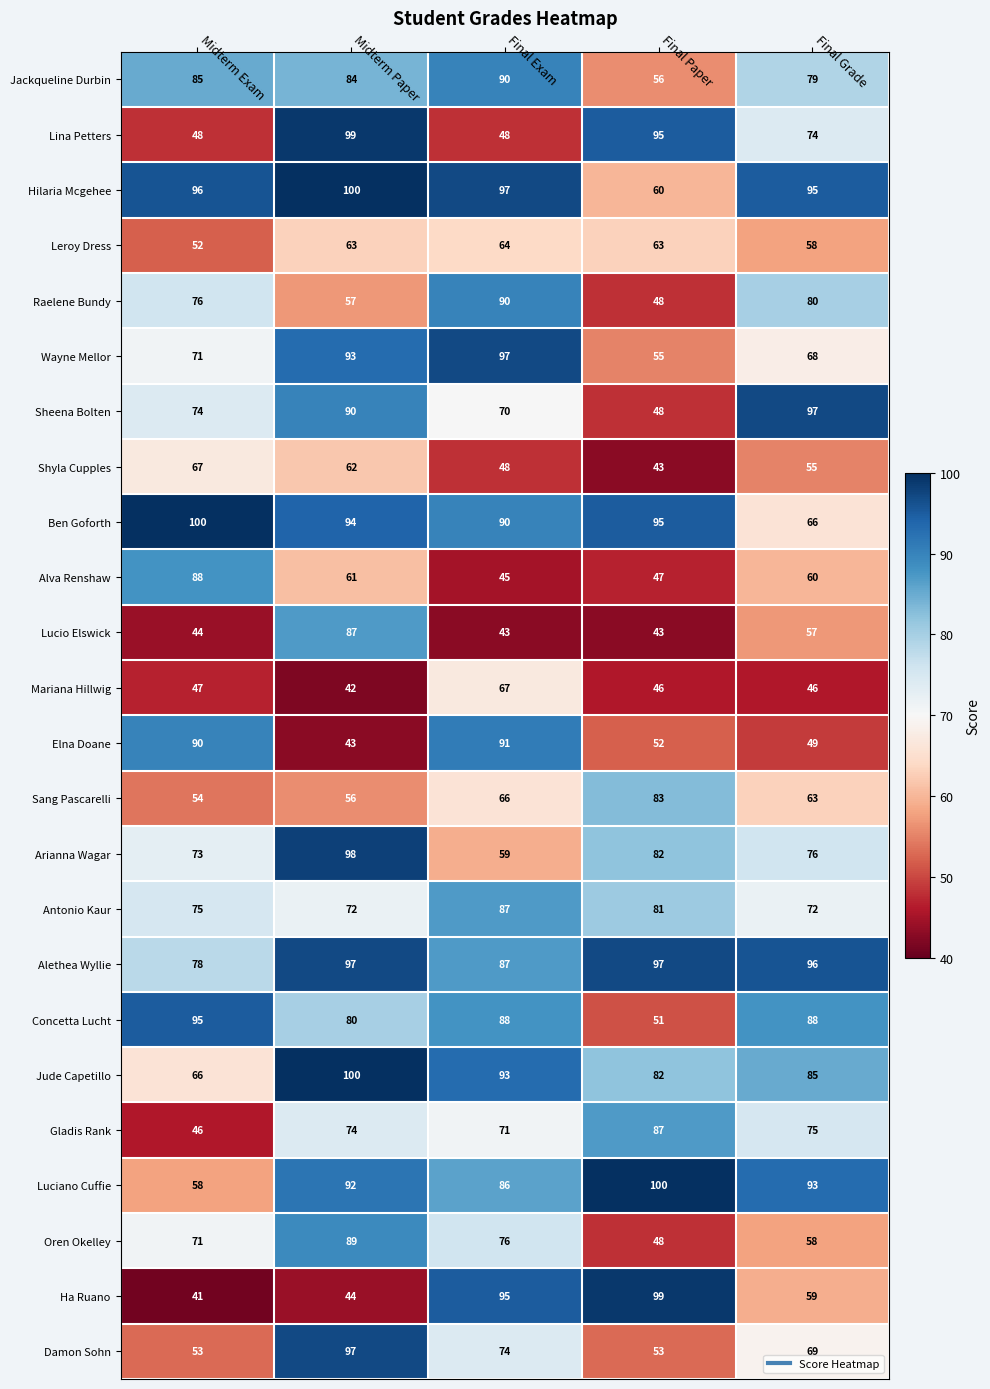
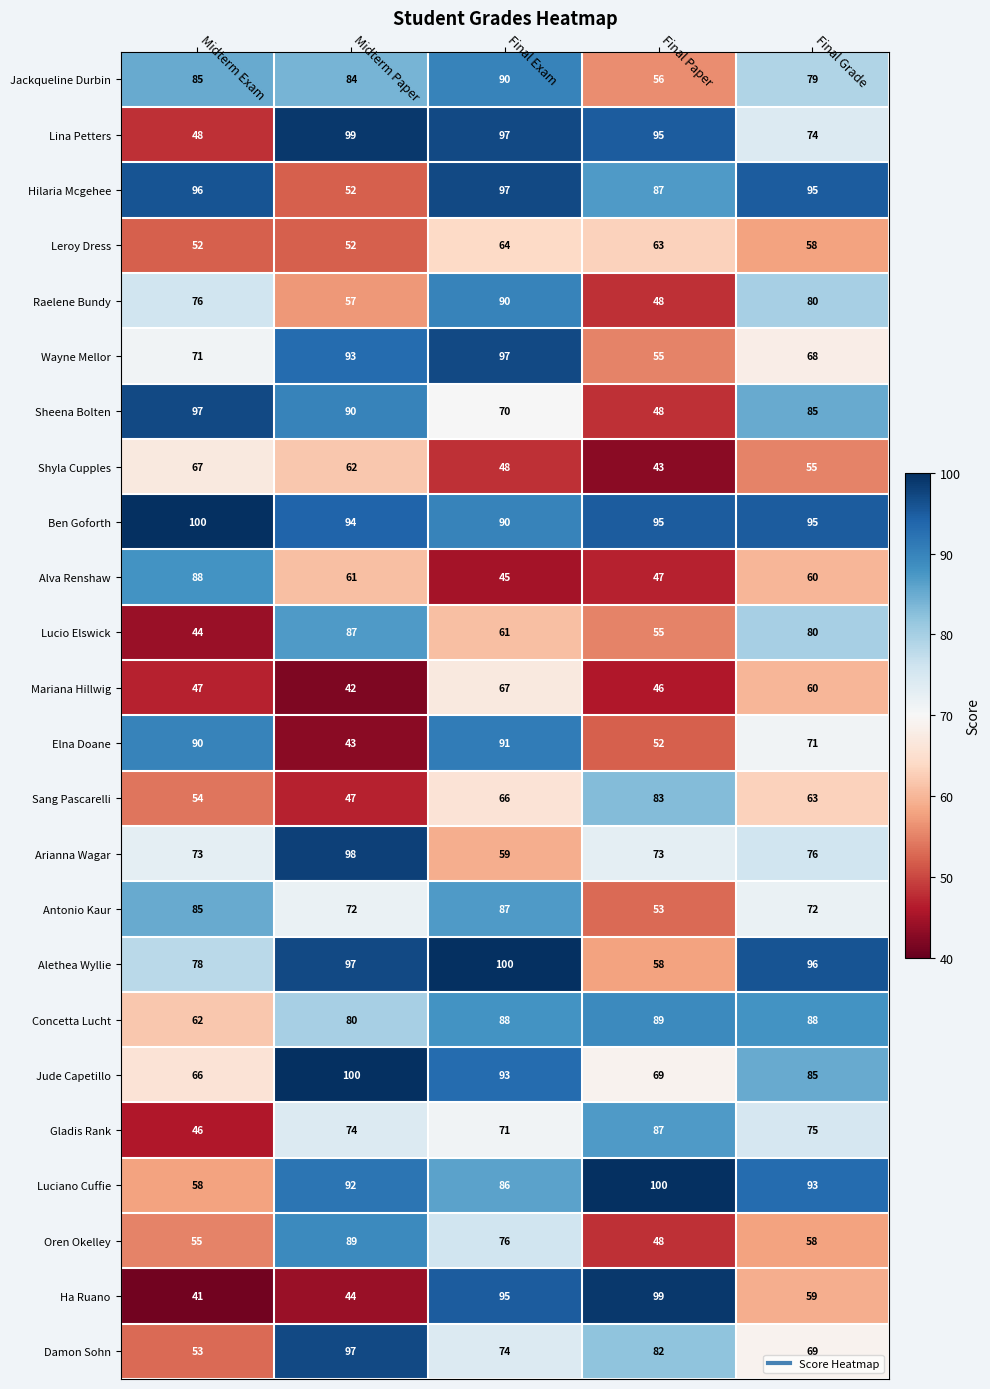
  {
    "Jackqueline Durbin": {
      "Midterm Exam": 85,
      "Midterm Paper": 84,
      "Final Exam": 90,
      "Final Paper": 56,
      "Final Grade": 79
    },
    "Lina Petters": {
      "Midterm Exam": 48,
      "Midterm Paper": 99,
-     "Final Exam": 48,
+     "Final Exam": 97,
      "Final Paper": 95,
      "Final Grade": 74
    },
    "Hilaria Mcgehee": {
      "Midterm Exam": 96,
-     "Midterm Paper": 100,
+     "Midterm Paper": 52,
      "Final Exam": 97,
-     "Final Paper": 60,
+     "Final Paper": 87,
      "Final Grade": 95
    },
    "Leroy Dress": {
      "Midterm Exam": 52,
-     "Midterm Paper": 63,
+     "Midterm Paper": 52,
      "Final Exam": 64,
      "Final Paper": 63,
      "Final Grade": 58
    },
    "Raelene Bundy": {
      "Midterm Exam": 76,
      "Midterm Paper": 57,
      "Final Exam": 90,
      "Final Paper": 48,
      "Final Grade": 80
    },
    "Wayne Mellor": {
      "Midterm Exam": 71,
      "Midterm Paper": 93,
      "Final Exam": 97,
      "Final Paper": 55,
      "Final Grade": 68
    },
    "Sheena Bolten": {
-     "Midterm Exam": 74,
+     "Midterm Exam": 97,
      "Midterm Paper": 90,
      "Final Exam": 70,
      "Final Paper": 48,
-     "Final Grade": 97
+     "Final Grade": 85
    },
    "Shyla Cupples": {
      "Midterm Exam": 67,
      "Midterm Paper": 62,
      "Final Exam": 48,
      "Final Paper": 43,
      "Final Grade": 55
    },
    "Ben Goforth": {
      "Midterm Exam": 100,
      "Midterm Paper": 94,
      "Final Exam": 90,
      "Final Paper": 95,
-     "Final Grade": 66
+     "Final Grade": 95
    },
    "Alva Renshaw": {
      "Midterm Exam": 88,
      "Midterm Paper": 61,
      "Final Exam": 45,
      "Final Paper": 47,
      "Final Grade": 60
    },
    "Lucio Elswick": {
      "Midterm Exam": 44,
      "Midterm Paper": 87,
-     "Final Exam": 43,
-     "Final Paper": 43,
-     "Final Grade": 57
+     "Final Exam": 61,
+     "Final Paper": 55,
+     "Final Grade": 80
    },
    "Mariana Hillwig": {
      "Midterm Exam": 47,
      "Midterm Paper": 42,
      "Final Exam": 67,
      "Final Paper": 46,
-     "Final Grade": 46
+     "Final Grade": 60
    },
    "Elna Doane": {
      "Midterm Exam": 90,
      "Midterm Paper": 43,
      "Final Exam": 91,
      "Final Paper": 52,
-     "Final Grade": 49
+     "Final Grade": 71
    },
    "Sang Pascarelli": {
      "Midterm Exam": 54,
-     "Midterm Paper": 56,
+     "Midterm Paper": 47,
      "Final Exam": 66,
      "Final Paper": 83,
      "Final Grade": 63
    },
    "Arianna Wagar": {
      "Midterm Exam": 73,
      "Midterm Paper": 98,
      "Final Exam": 59,
-     "Final Paper": 82,
+     "Final Paper": 73,
      "Final Grade": 76
    },
    "Antonio Kaur": {
-     "Midterm Exam": 75,
+     "Midterm Exam": 85,
      "Midterm Paper": 72,
      "Final Exam": 87,
-     "Final Paper": 81,
+     "Final Paper": 53,
      "Final Grade": 72
    },
    "Alethea Wyllie": {
      "Midterm Exam": 78,
      "Midterm Paper": 97,
-     "Final Exam": 87,
-     "Final Paper": 97,
+     "Final Exam": 100,
+     "Final Paper": 58,
      "Final Grade": 96
    },
    "Concetta Lucht": {
-     "Midterm Exam": 95,
+     "Midterm Exam": 62,
      "Midterm Paper": 80,
      "Final Exam": 88,
-     "Final Paper": 51,
+     "Final Paper": 89,
      "Final Grade": 88
    },
    "Jude Capetillo": {
      "Midterm Exam": 66,
      "Midterm Paper": 100,
      "Final Exam": 93,
-     "Final Paper": 82,
+     "Final Paper": 69,
      "Final Grade": 85
    },
    "Gladis Rank": {
      "Midterm Exam": 46,
      "Midterm Paper": 74,
      "Final Exam": 71,
      "Final Paper": 87,
      "Final Grade": 75
    },
    "Luciano Cuffie": {
      "Midterm Exam": 58,
      "Midterm Paper": 92,
      "Final Exam": 86,
      "Final Paper": 100,
      "Final Grade": 93
    },
    "Oren Okelley": {
-     "Midterm Exam": 71,
+     "Midterm Exam": 55,
      "Midterm Paper": 89,
      "Final Exam": 76,
      "Final Paper": 48,
      "Final Grade": 58
    },
    "Ha Ruano": {
      "Midterm Exam": 41,
      "Midterm Paper": 44,
      "Final Exam": 95,
      "Final Paper": 99,
      "Final Grade": 59
    },
    "Damon Sohn": {
      "Midterm Exam": 53,
      "Midterm Paper": 97,
      "Final Exam": 74,
-     "Final Paper": 53
+     "Final Paper": 82
    }
  }
